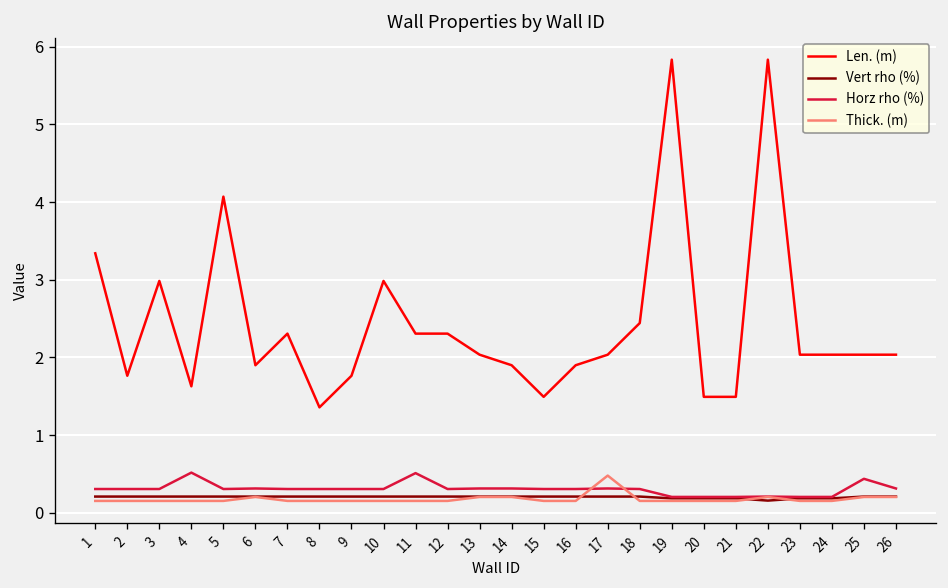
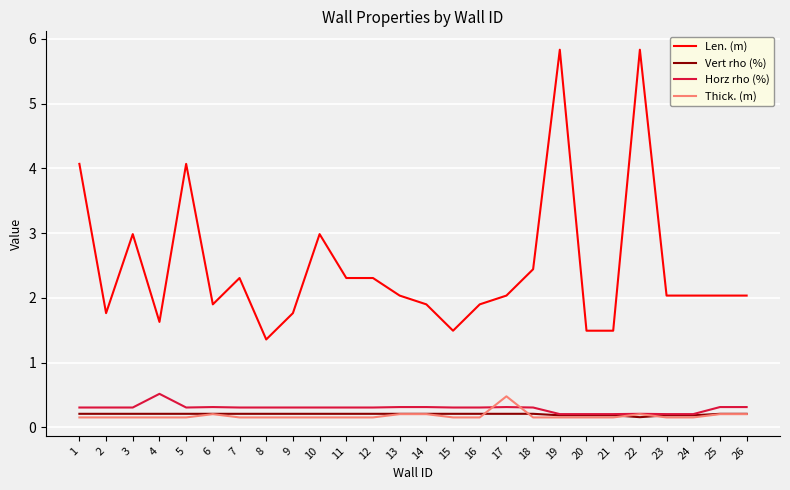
  {
    "Len. (m)": {
-     "1": 3.3,
+     "1": 4.1,
      "2": 1.8,
      "3": 3.0,
      "4": 1.6,
      "5": 4.1,
      "6": 1.9,
      "7": 2.3,
      "8": 1.4,
      "9": 1.8,
      "10": 3.0,
      "11": 2.3,
      "12": 2.3,
      "13": 2.0,
      "14": 1.9,
      "15": 1.5,
      "16": 1.9,
      "17": 2.0,
      "18": 2.4,
      "19": 5.8,
      "20": 1.5,
      "21": 1.5,
      "22": 5.8,
      "23": 2.0,
      "24": 2.0,
      "25": 2.0,
      "26": 2.0
    },
    "Vert rho (%)": {
      "1": 0.2,
      "2": 0.2,
      "3": 0.2,
      "4": 0.2,
      "5": 0.2,
      "7": 0.2,
      "8": 0.2,
      "9": 0.2,
      "10": 0.2,
      "11": 0.2,
      "12": 0.2,
      "15": 0.2,
      "16": 0.2,
      "17": 0.2,
      "18": 0.2,
      "22": 0.2
    },
    "Horz rho (%)": {
      "1": 0.3,
      "2": 0.3,
      "3": 0.3,
      "4": 0.5,
      "5": 0.3,
      "6": 0.3,
      "7": 0.3,
      "8": 0.3,
      "9": 0.3,
      "10": 0.3,
-     "11": 0.5,
+     "11": 0.3,
      "12": 0.3,
      "13": 0.3,
      "14": 0.3,
      "15": 0.3,
      "16": 0.3,
      "17": 0.3,
      "18": 0.3,
-     "25": 0.4,
+     "25": 0.3,
      "26": 0.3
    },
    "Thick. (m)": {
      "1": 0.2,
      "2": 0.2,
      "3": 0.2,
      "4": 0.2,
      "5": 0.2,
      "7": 0.2,
      "8": 0.2,
      "9": 0.2,
      "10": 0.2,
      "11": 0.2,
      "12": 0.2,
      "15": 0.2,
      "16": 0.2,
      "17": 0.5,
      "18": 0.2
    }
  }
